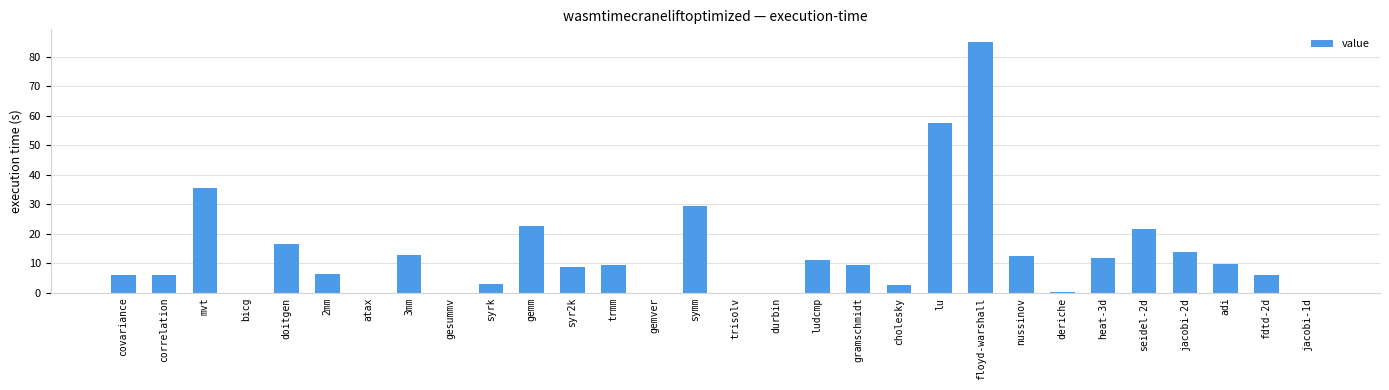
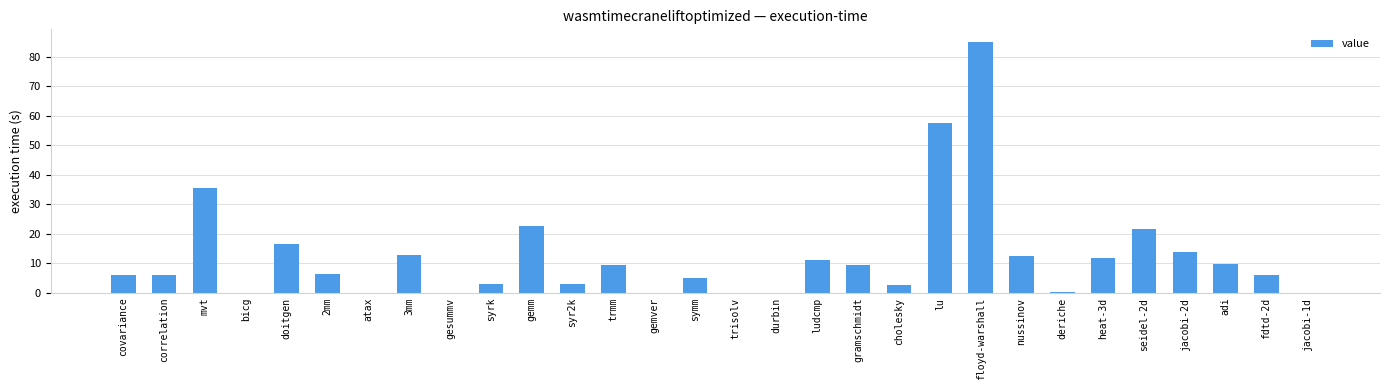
  {
    "covariance": 6,
    "correlation": 6,
    "mvt": 36,
    "doitgen": 17,
    "2mm": 6,
    "3mm": 13,
    "syrk": 3,
    "gemm": 23,
-   "syr2k": 9,
+   "syr2k": 3,
    "trmm": 9,
-   "symm": 30,
+   "symm": 5,
    "ludcmp": 11,
    "gramschmidt": 10,
    "cholesky": 3,
    "lu": 58,
    "floyd-warshall": 85,
    "nussinov": 12,
    "heat-3d": 12,
    "seidel-2d": 22,
    "jacobi-2d": 14,
    "adi": 10,
    "fdtd-2d": 6
  }
